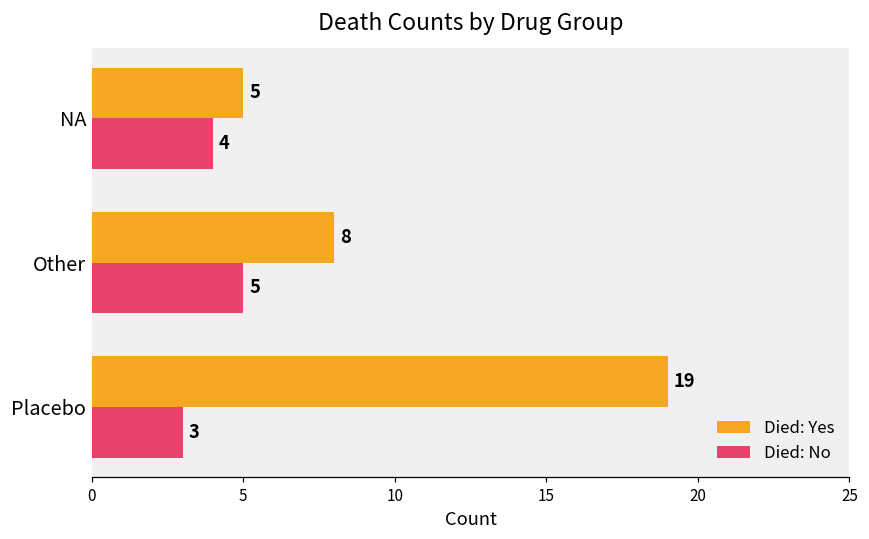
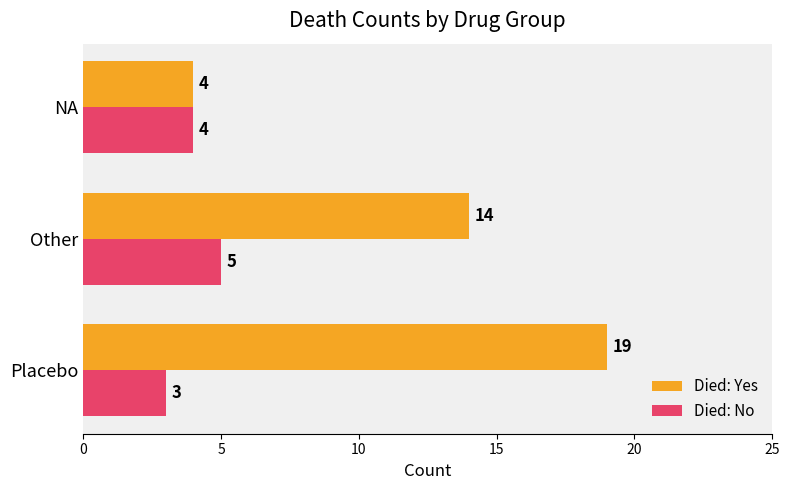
  {
    "Died: Yes": {
-     "NA": 5,
-     "Other": 8,
+     "NA": 4,
+     "Other": 14,
      "Placebo": 19
    },
    "Died: No": {
      "NA": 4,
      "Other": 5,
      "Placebo": 3
    }
  }
